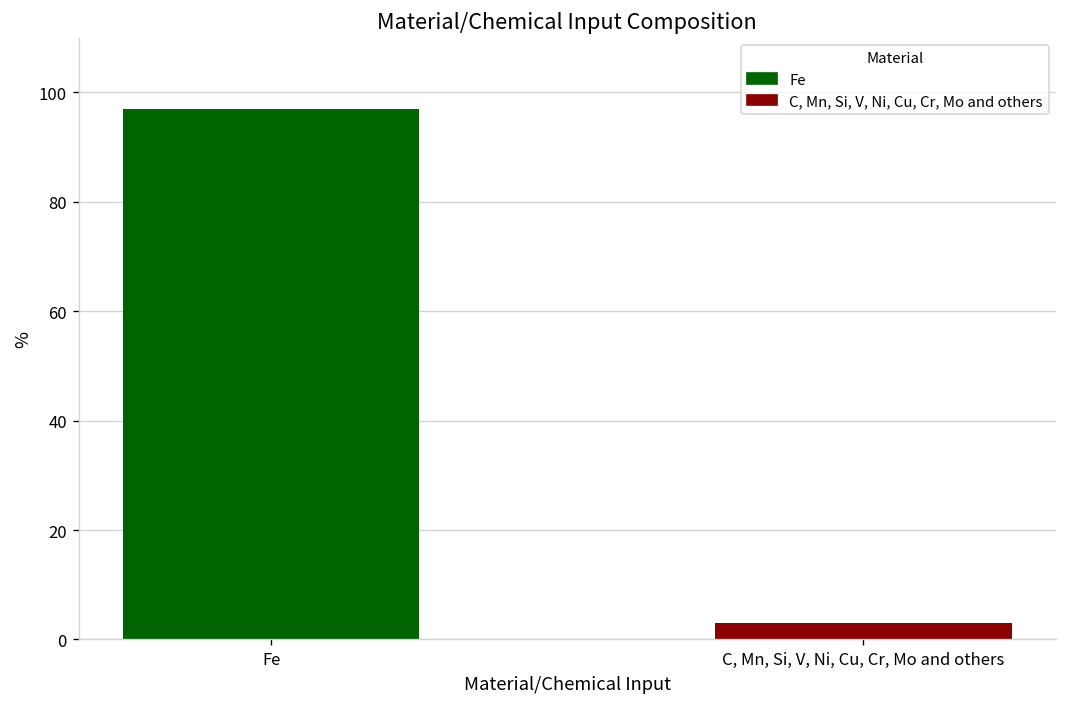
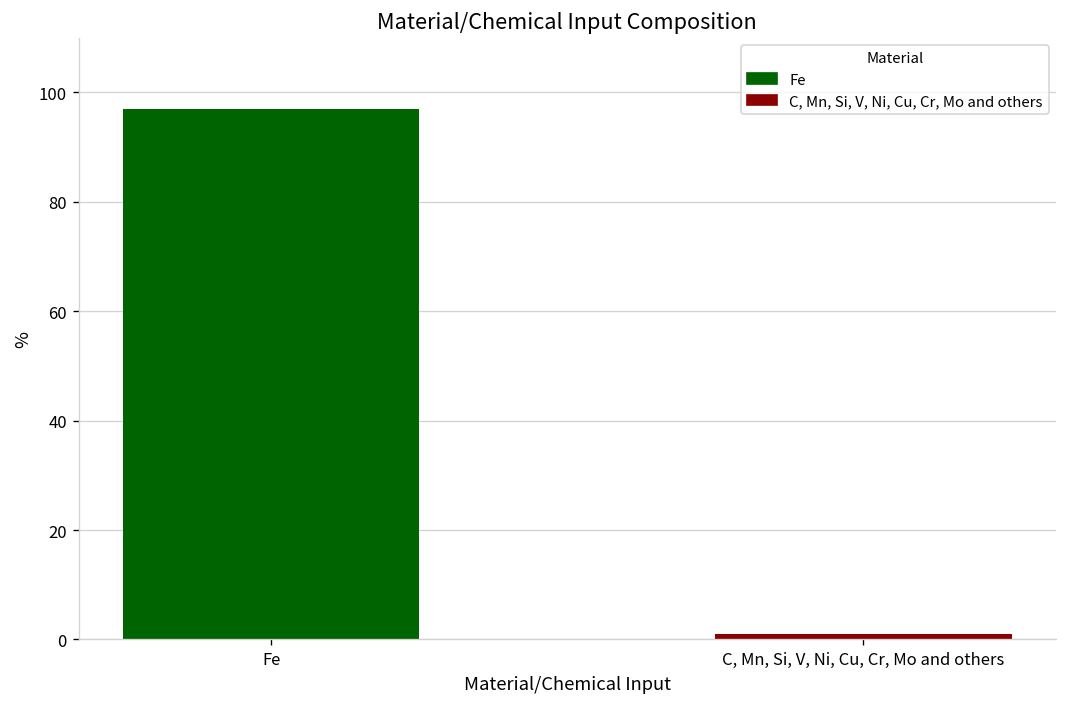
  {
    "Fe": 97,
-   "C, Mn, Si, V, Ni, Cu, Cr, Mo and others": 3
+   "C, Mn, Si, V, Ni, Cu, Cr, Mo and others": 1
  }
